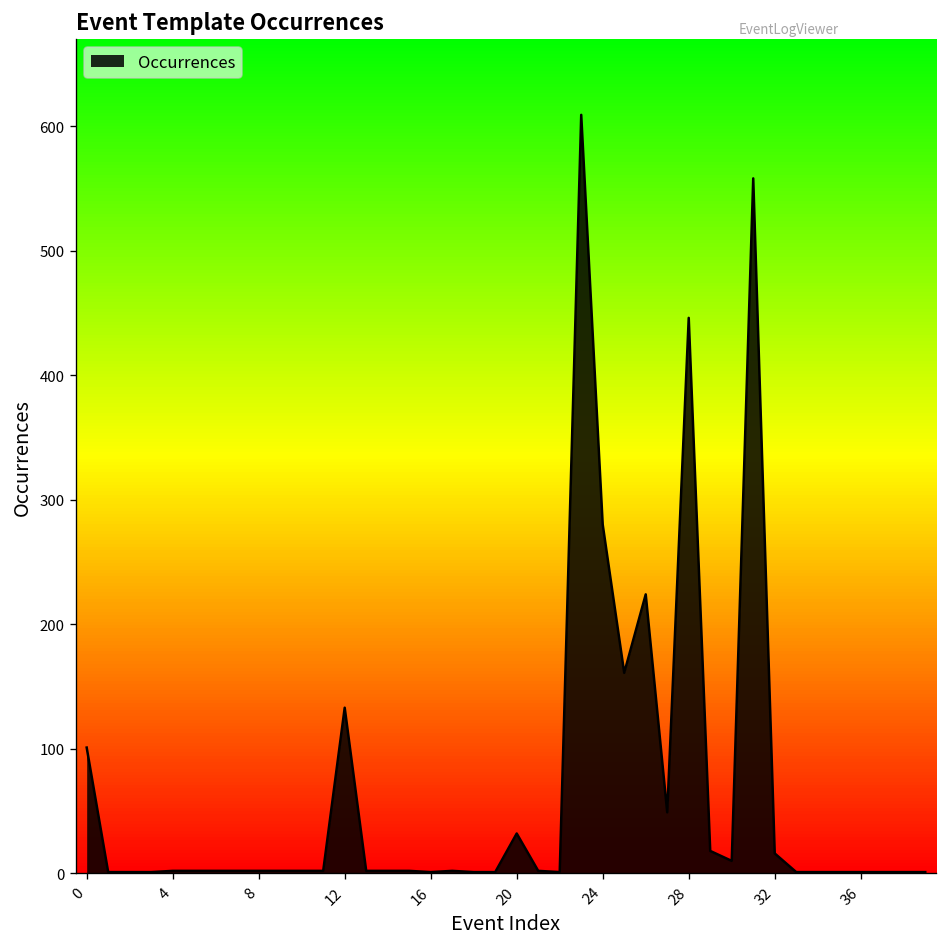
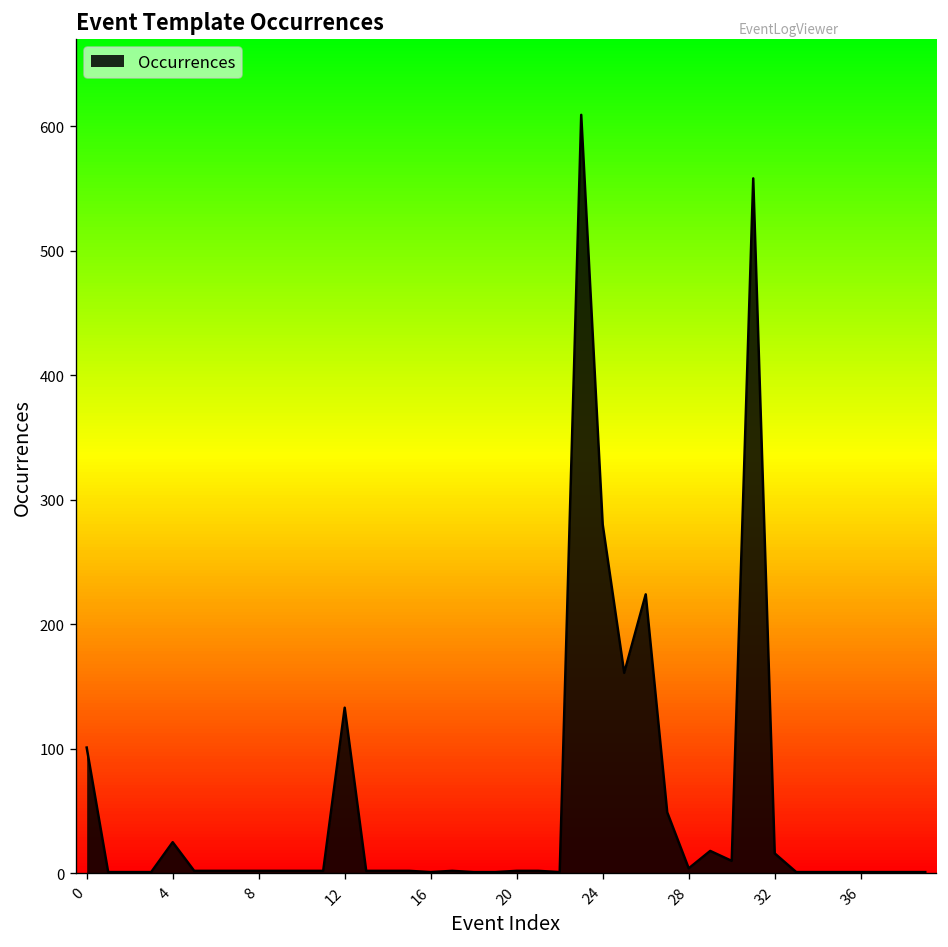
  {
    "0": 101,
-   "4": 2,
+   "4": 25,
    "8": 2,
    "12": 133,
    "16": 1,
-   "20": 32,
+   "20": 2,
    "24": 280,
-   "28": 446,
+   "28": 4,
    "32": 16,
    "36": 1
  }
